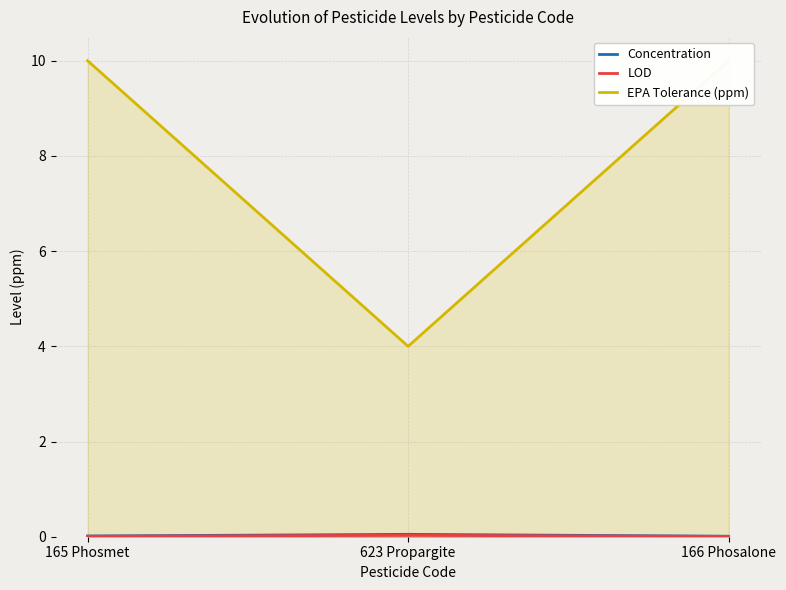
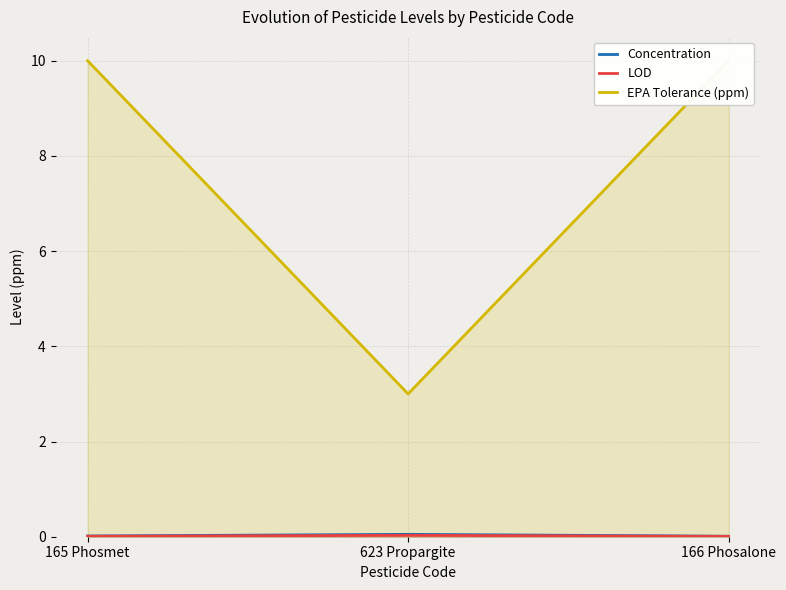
  {
    "EPA Tolerance (ppm)": {
      "165 Phosmet": 10,
-     "623 Propargite": 4
+     "623 Propargite": 3
    }
  }
